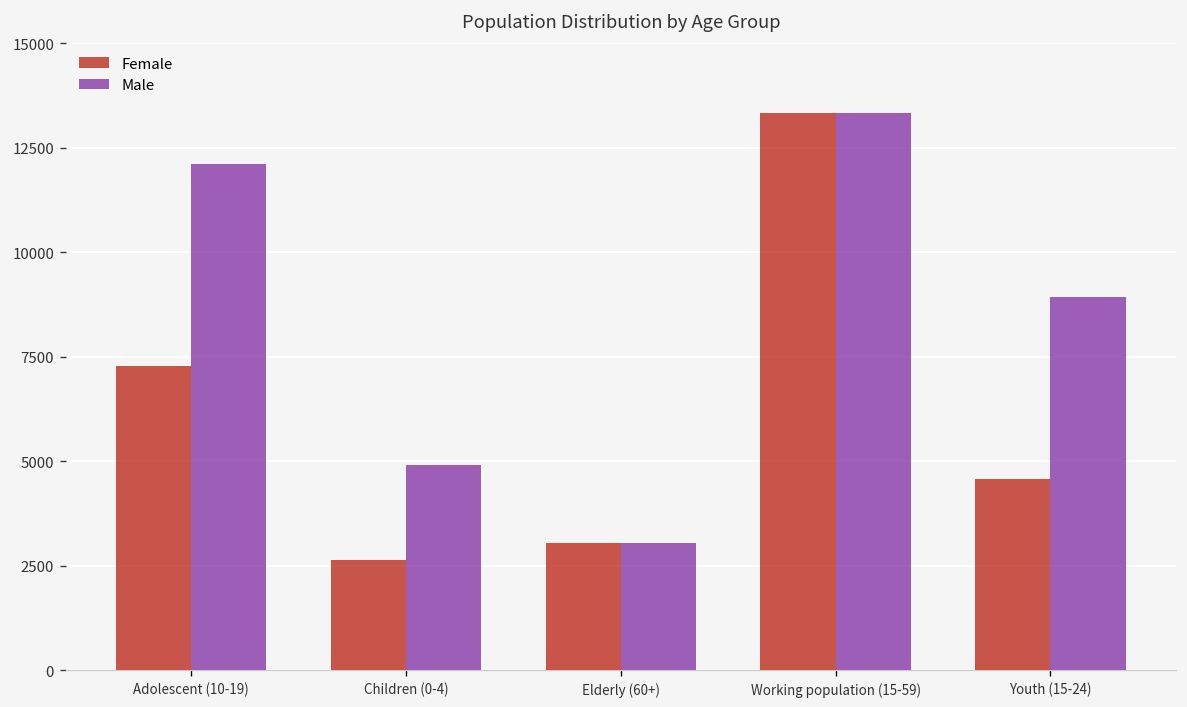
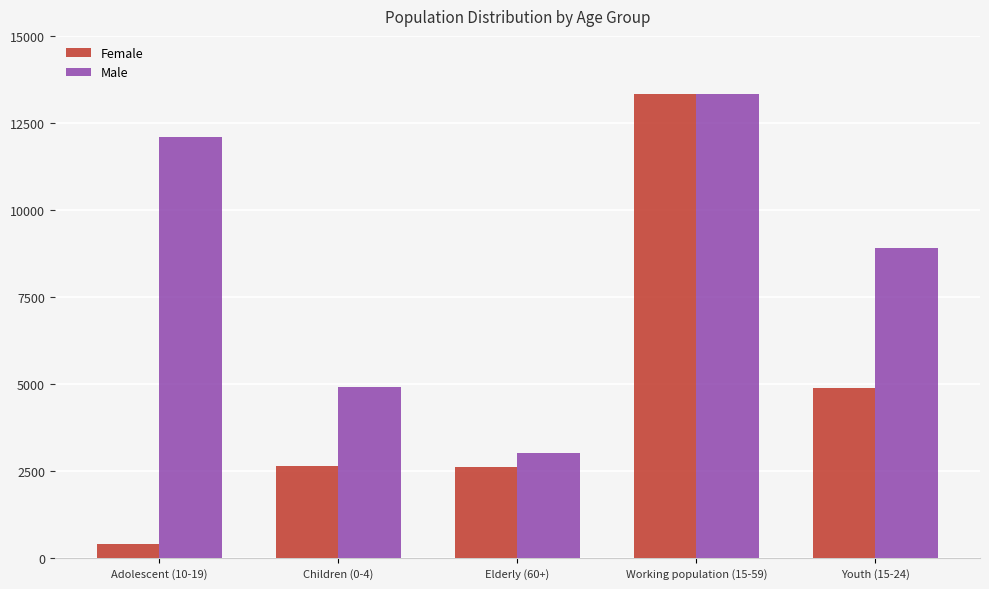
  {
    "Female": {
-     "Adolescent (10-19)": 7300,
+     "Adolescent (10-19)": 400,
      "Children (0-4)": 2600,
-     "Elderly (60+)": 3000,
+     "Elderly (60+)": 2600,
      "Working population (15-59)": 13300,
-     "Youth (15-24)": 4600
+     "Youth (15-24)": 4900
    },
    "Male": {
      "Adolescent (10-19)": 12100,
      "Children (0-4)": 4900,
      "Elderly (60+)": 3000,
      "Working population (15-59)": 13300,
      "Youth (15-24)": 8900
    }
  }
